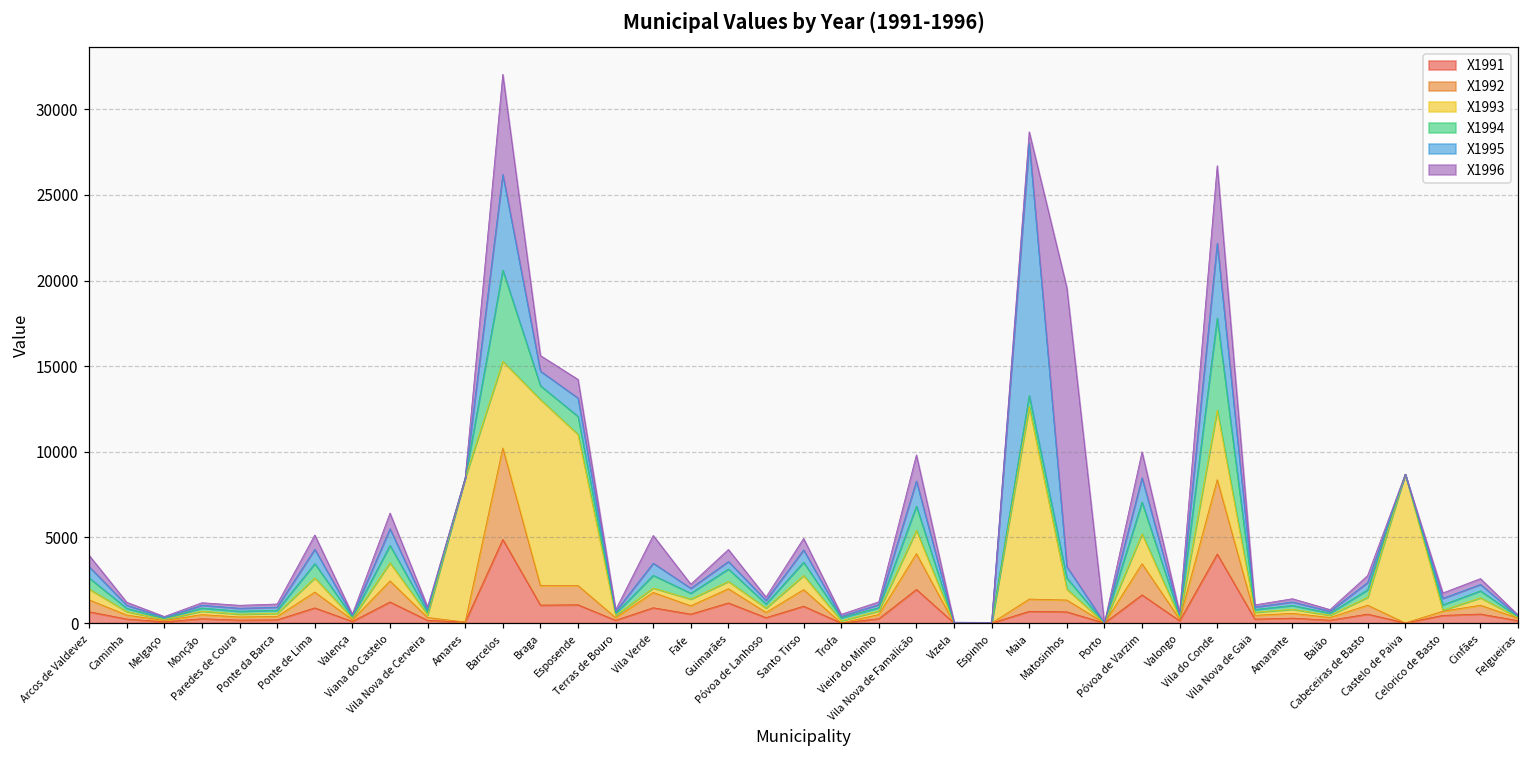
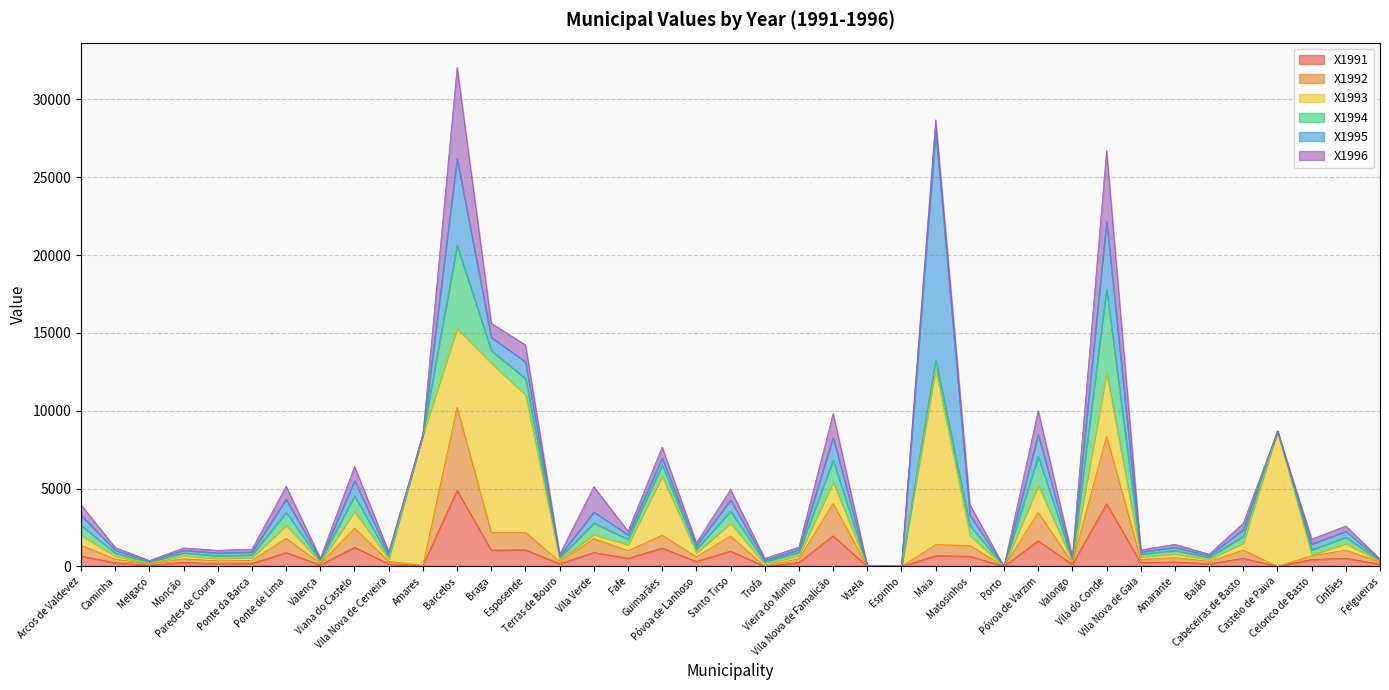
  {
    "X1993": {
      "Arcos de Valdevez": 600,
      "Caminha": 200,
      "Monção": 200,
      "Paredes de Coura": 200,
      "Ponte da Barca": 200,
      "Ponte de Lima": 800,
      "Viana do Castelo": 1100,
      "Barcelos": 5100,
      "Braga": 10900,
      "Esposende": 8800,
      "Vila Verde": 300,
      "Fafe": 400,
-     "Guimarães": 400,
+     "Guimarães": 3800,
      "Póvoa de Lanhoso": 300,
      "Santo Tirso": 800,
      "Vieira do Minho": 200,
      "Vila Nova de Famalicão": 1400,
      "Maia": 11200,
      "Matosinhos": 600,
      "Póvoa de Varzim": 1700,
      "Vila do Conde": 4100,
      "Amarante": 200,
      "Cabeceiras de Basto": 500,
      "Cinfães": 400
    },
    "X1994": {
      "Arcos de Valdevez": 600,
      "Caminha": 200,
      "Monção": 200,
      "Paredes de Coura": 200,
      "Ponte da Barca": 200,
      "Ponte de Lima": 800,
      "Viana do Castelo": 1000,
      "Barcelos": 5300,
      "Braga": 800,
      "Esposende": 1100,
      "Vila Verde": 700,
      "Fafe": 300,
      "Guimarães": 700,
      "Póvoa de Lanhoso": 200,
      "Santo Tirso": 800,
      "Vieira do Minho": 200,
      "Vila Nova de Famalicão": 1400,
      "Maia": 700,
      "Matosinhos": 600,
      "Póvoa de Varzim": 1900,
      "Vila do Conde": 5400,
      "Amarante": 200,
      "Cabeceiras de Basto": 400,
      "Celorico de Basto": 300,
      "Cinfães": 400
    },
    "X1995": {
      "Arcos de Valdevez": 700,
      "Caminha": 200,
      "Paredes de Coura": 200,
      "Ponte da Barca": 200,
      "Ponte de Lima": 800,
      "Viana do Castelo": 1000,
      "Barcelos": 5600,
      "Braga": 900,
      "Esposende": 1100,
      "Vila Verde": 700,
      "Fafe": 300,
      "Guimarães": 400,
      "Póvoa de Lanhoso": 200,
      "Santo Tirso": 700,
      "Vila Nova de Famalicão": 1500,
      "Maia": 14800,
      "Matosinhos": 700,
      "Póvoa de Varzim": 1400,
      "Vila do Conde": 4400,
      "Amarante": 200,
      "Cabeceiras de Basto": 400,
      "Celorico de Basto": 400,
      "Cinfães": 400
    },
    "X1996": {
      "Arcos de Valdevez": 700,
      "Caminha": 200,
      "Paredes de Coura": 200,
      "Ponte da Barca": 200,
      "Ponte de Lima": 800,
      "Viana do Castelo": 900,
      "Barcelos": 5900,
      "Braga": 900,
      "Esposende": 1100,
      "Vila Verde": 1600,
      "Fafe": 200,
      "Guimarães": 700,
      "Póvoa de Lanhoso": 200,
      "Santo Tirso": 700,
      "Vila Nova de Famalicão": 1500,
      "Maia": 700,
-     "Matosinhos": 16300,
+     "Matosinhos": 700,
      "Póvoa de Varzim": 1500,
      "Vila do Conde": 4500,
      "Amarante": 200,
      "Cabeceiras de Basto": 400,
      "Celorico de Basto": 300,
      "Cinfães": 300
    }
  }
